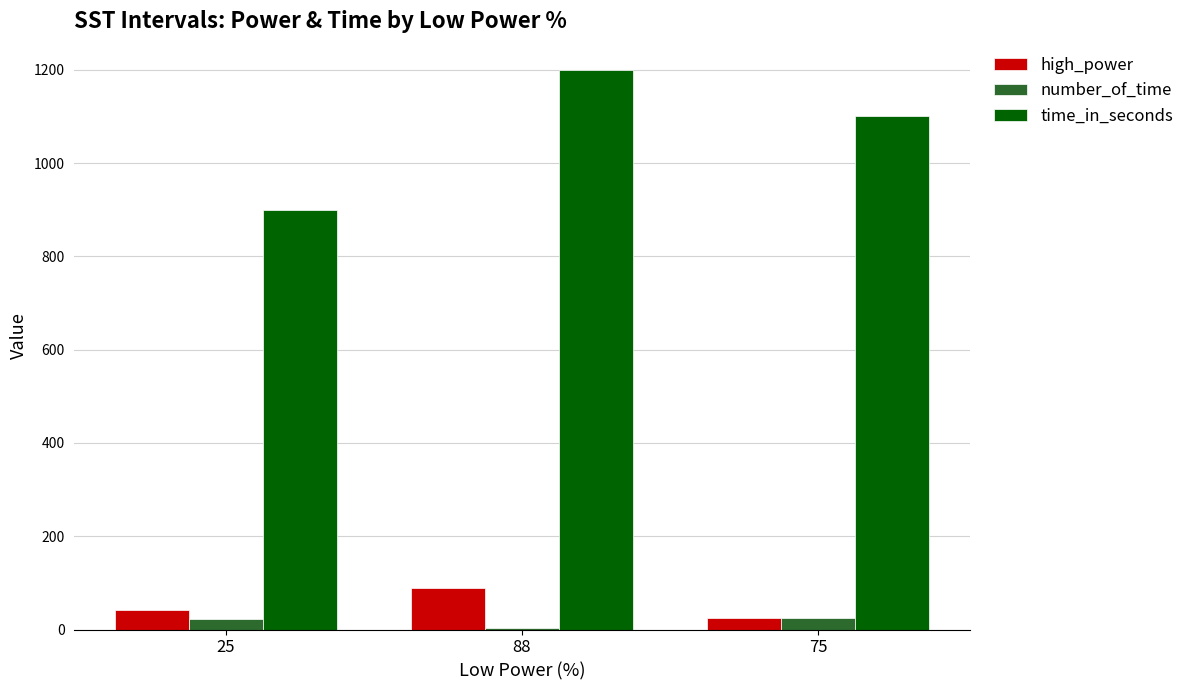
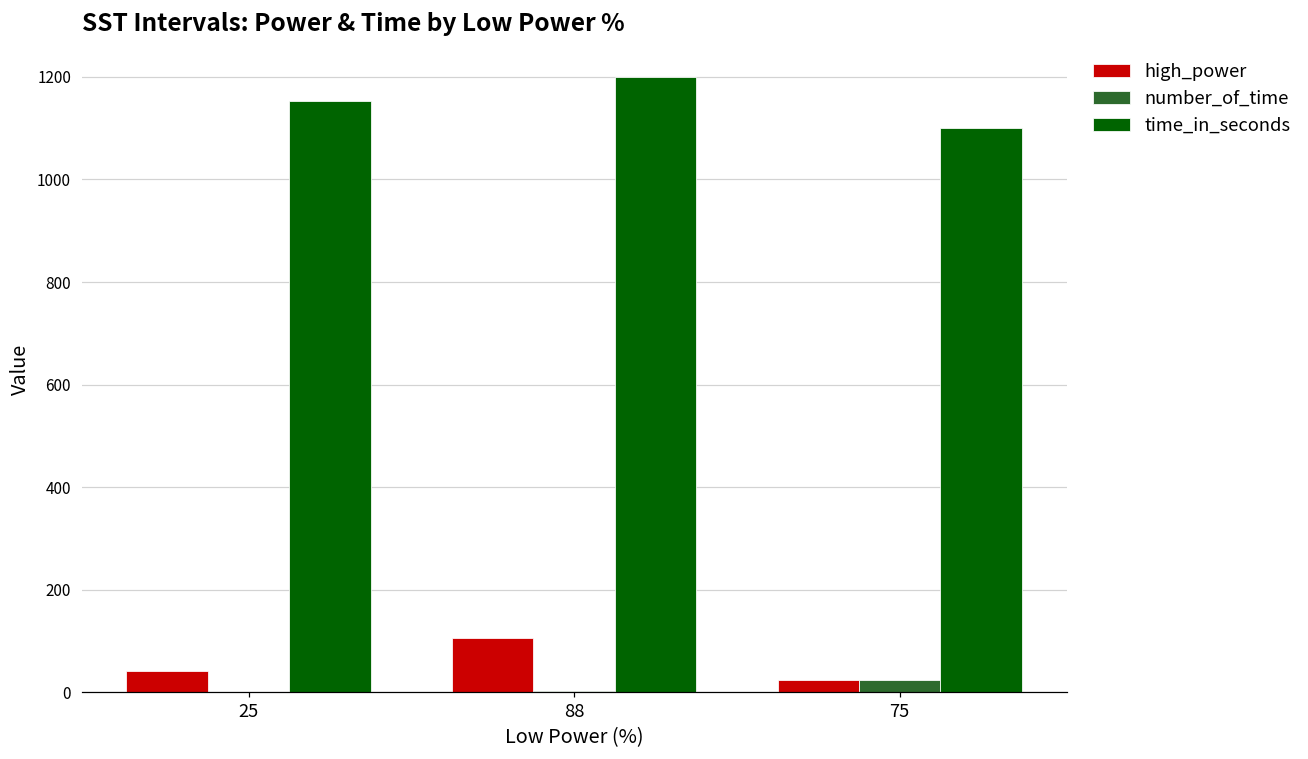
  {
    "high_power": {
      "25": 40,
-     "88": 90,
+     "88": 110,
      "75": 30
    },
    "number_of_time": {
-     "25": 20,
+     "25": 0,
      "75": 30
    },
    "time_in_seconds": {
-     "25": 900,
+     "25": 1150,
      "88": 1200,
      "75": 1100
    }
  }
